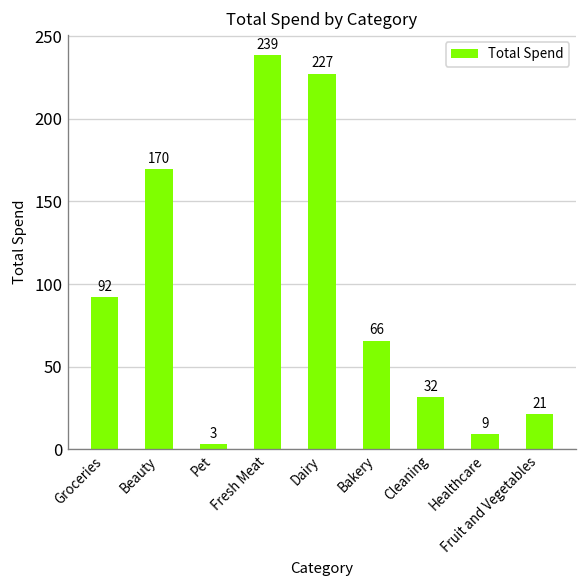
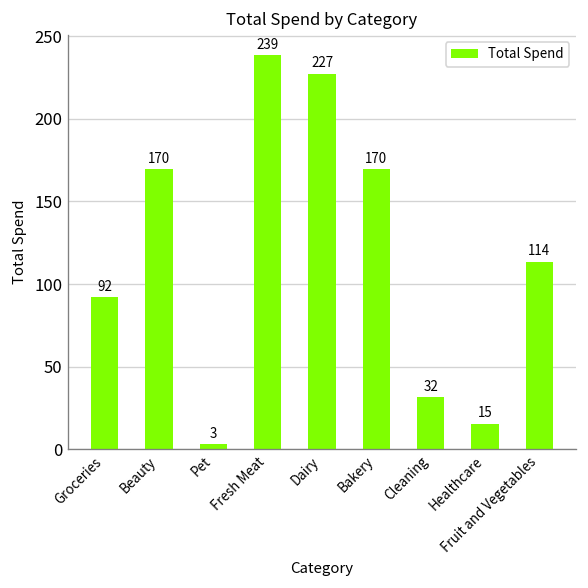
  {
    "Groceries": 92,
    "Beauty": 170,
    "Pet": 3,
    "Fresh Meat": 239,
    "Dairy": 227,
-   "Bakery": 66,
+   "Bakery": 170,
    "Cleaning": 32,
-   "Healthcare": 9,
-   "Fruit and Vegetables": 21
+   "Healthcare": 15,
+   "Fruit and Vegetables": 114
  }
